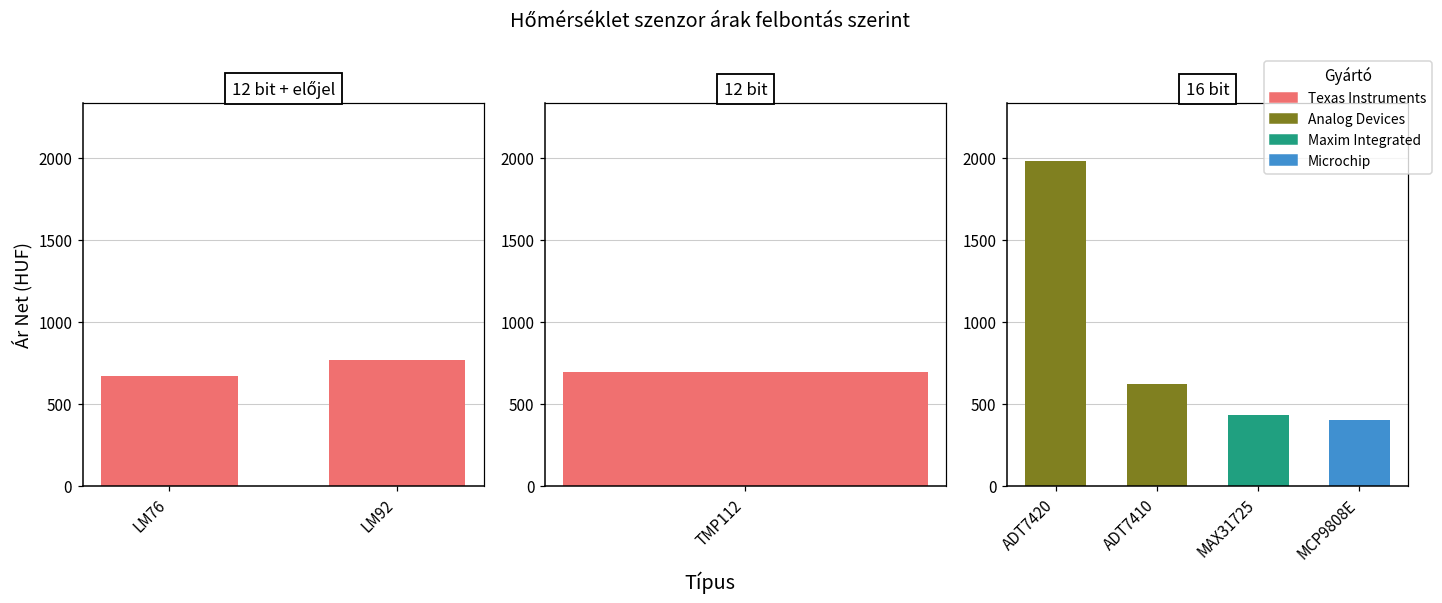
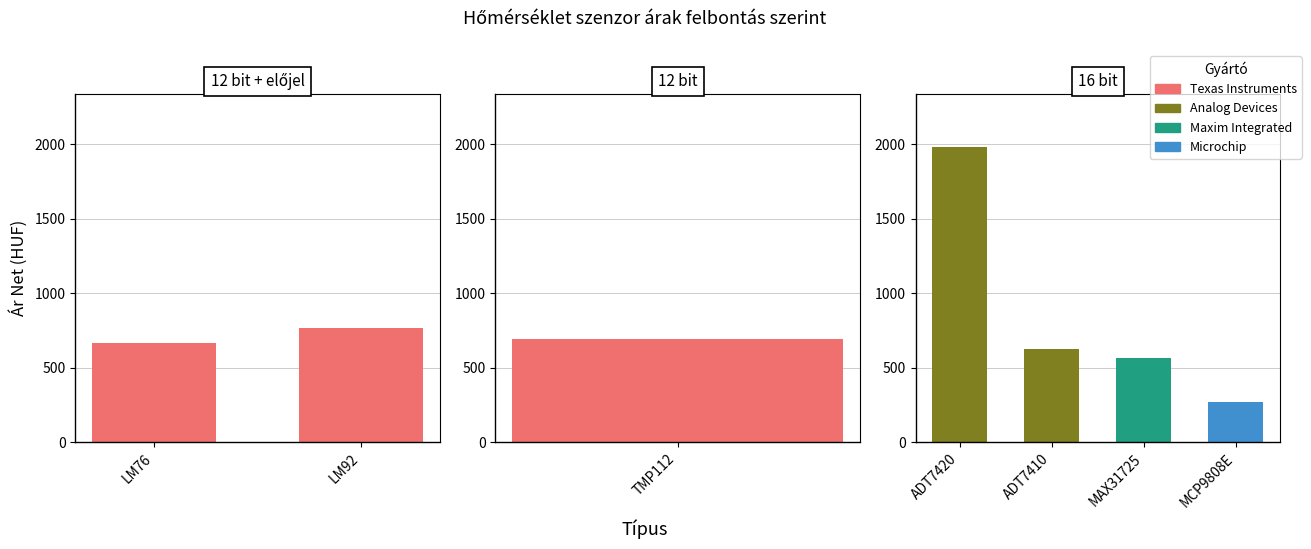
  {
    "12 bit + előjel": {
      "LM76": 670,
      "LM92": 770
    },
    "12 bit": {
      "TMP112": 700
    },
    "16 bit": {
      "ADT7420": 1980,
      "ADT7410": 620,
-     "MAX31725": 430,
-     "MCP9808E": 400
+     "MAX31725": 570,
+     "MCP9808E": 270
    }
  }
